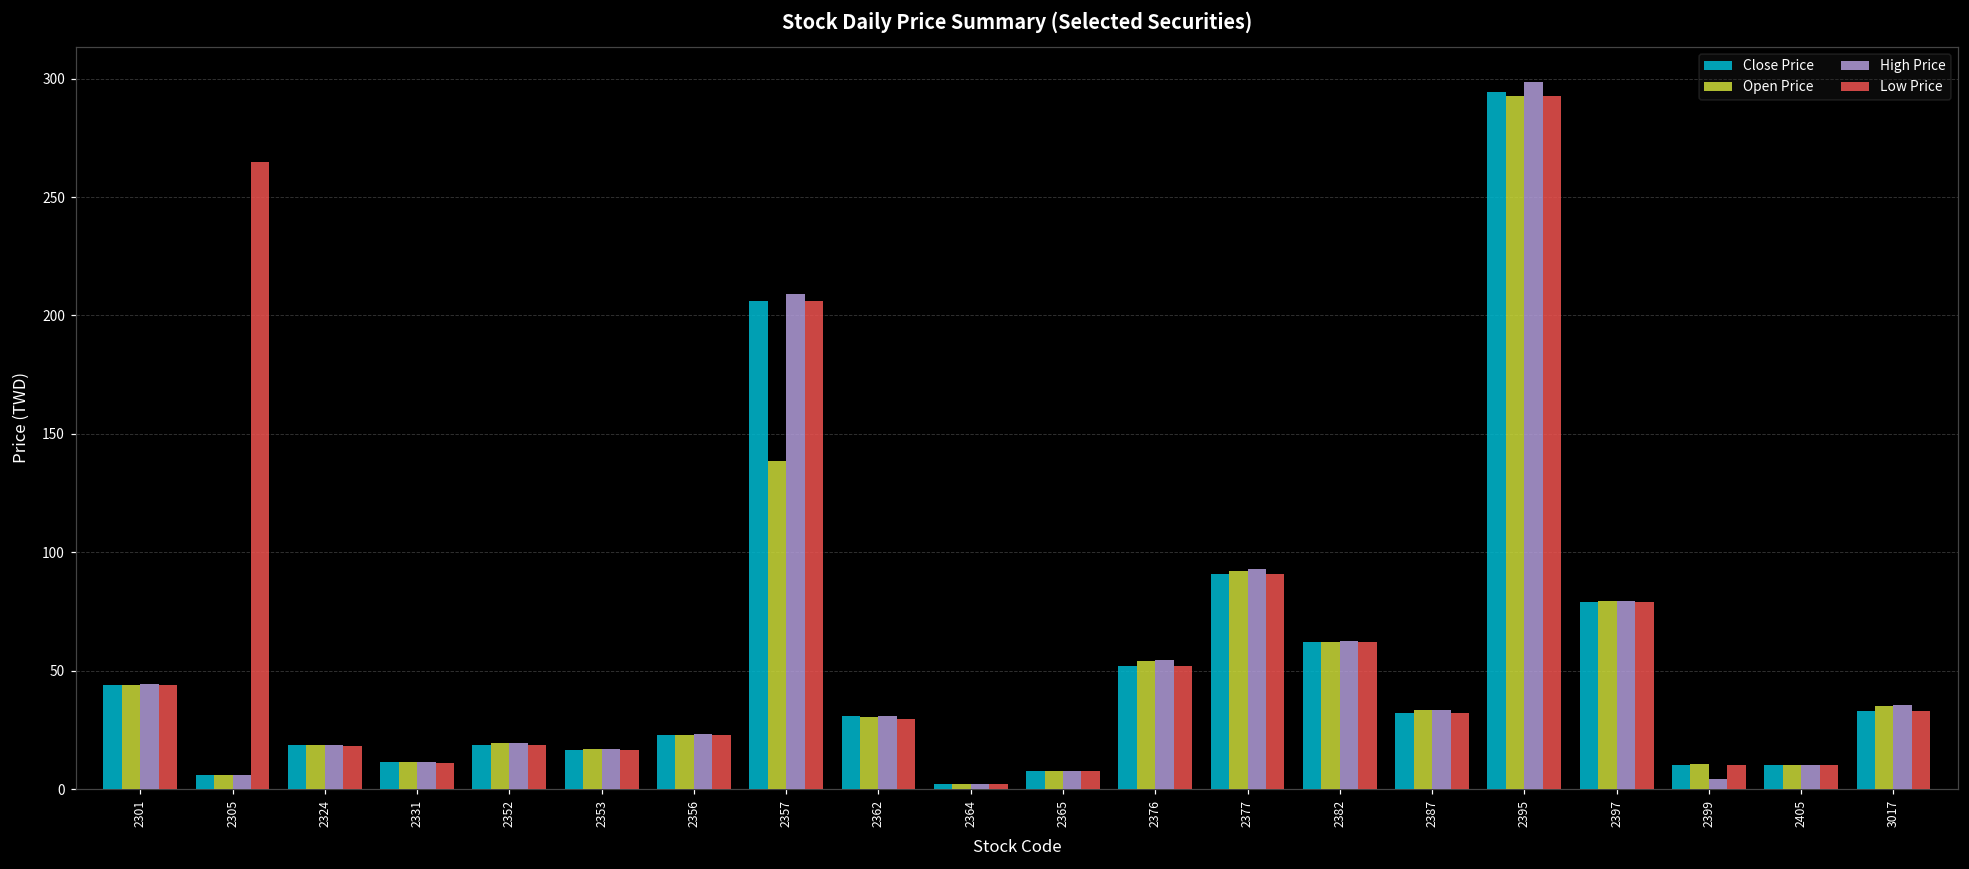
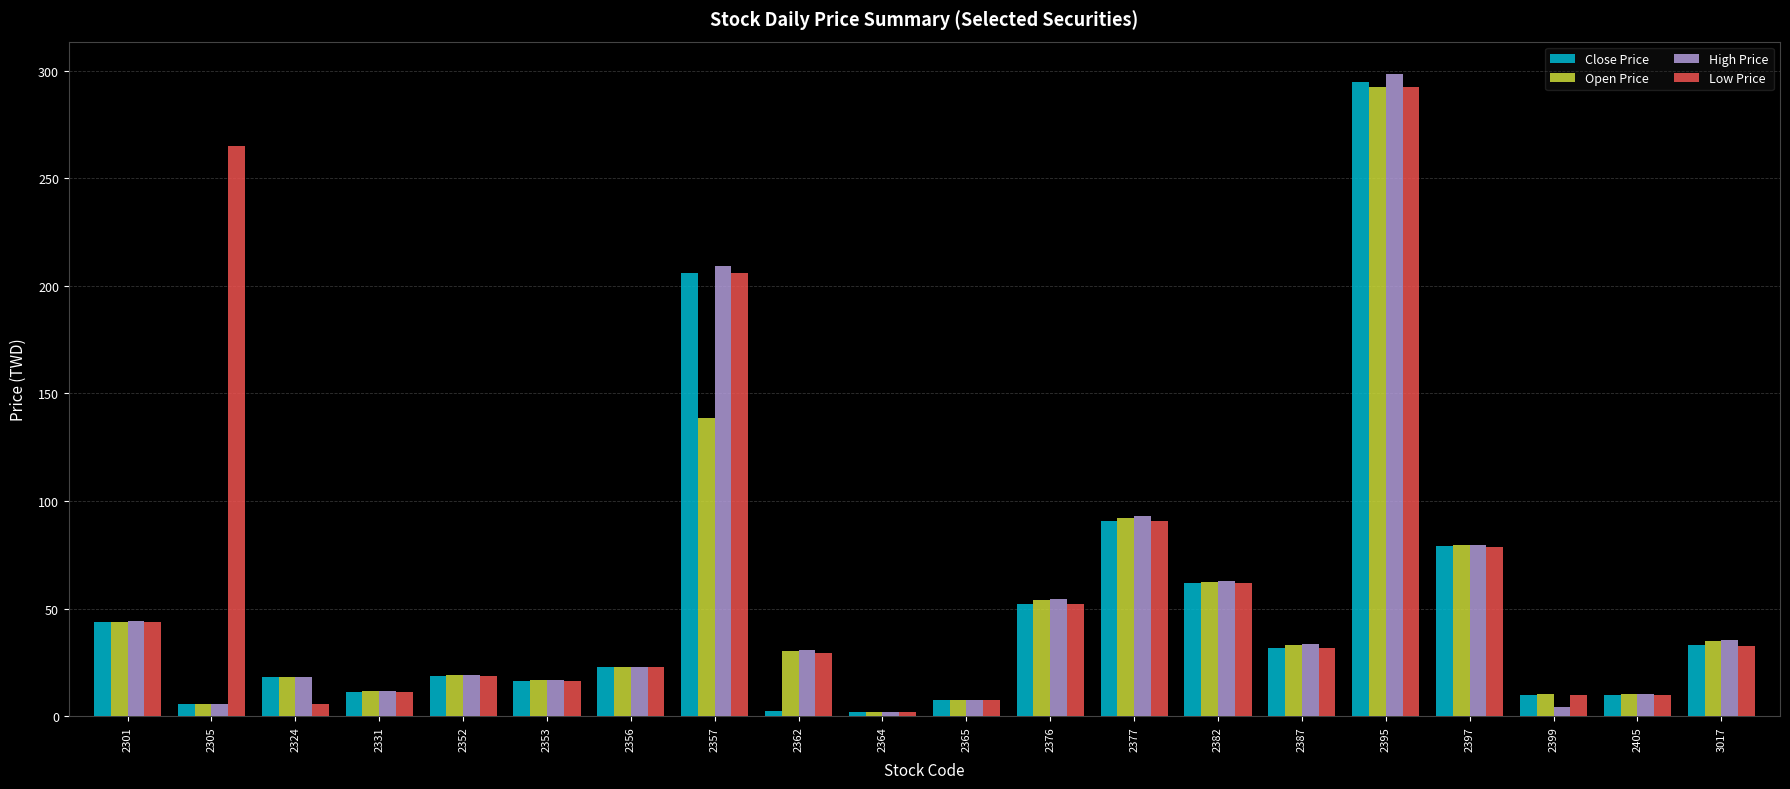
  {
    "Close Price": {
      "2301": 44,
      "2305": 6,
      "2324": 18,
      "2331": 11,
      "2352": 19,
      "2353": 16,
      "2356": 23,
      "2357": 206,
-     "2362": 31,
+     "2362": 2,
      "2364": 2,
      "2365": 8,
      "2376": 52,
      "2377": 91,
      "2382": 62,
      "2387": 32,
      "2395": 295,
      "2397": 79,
      "2399": 10,
      "2405": 10,
      "3017": 33
    },
    "Open Price": {
      "2301": 44,
      "2305": 6,
      "2324": 18,
      "2331": 12,
      "2352": 19,
      "2353": 17,
      "2356": 23,
      "2357": 138,
      "2362": 30,
      "2364": 2,
      "2365": 8,
      "2376": 54,
      "2377": 92,
      "2382": 62,
      "2387": 33,
      "2395": 293,
      "2397": 80,
      "2399": 10,
      "2405": 10,
      "3017": 35
    },
    "High Price": {
      "2301": 44,
      "2305": 6,
      "2324": 18,
      "2331": 12,
      "2352": 19,
      "2353": 17,
      "2356": 23,
      "2357": 209,
      "2362": 31,
      "2364": 2,
      "2365": 8,
      "2376": 55,
      "2377": 93,
      "2382": 63,
      "2387": 34,
      "2395": 299,
      "2397": 80,
      "2399": 4,
      "2405": 10,
      "3017": 35
    },
    "Low Price": {
      "2301": 44,
      "2305": 265,
-     "2324": 18,
+     "2324": 6,
      "2331": 11,
      "2352": 19,
      "2353": 16,
      "2356": 23,
      "2357": 206,
      "2362": 30,
      "2364": 2,
      "2365": 7,
      "2376": 52,
      "2377": 91,
      "2382": 62,
      "2387": 32,
      "2395": 293,
      "2397": 79,
      "2399": 10,
      "2405": 10,
      "3017": 33
    }
  }
